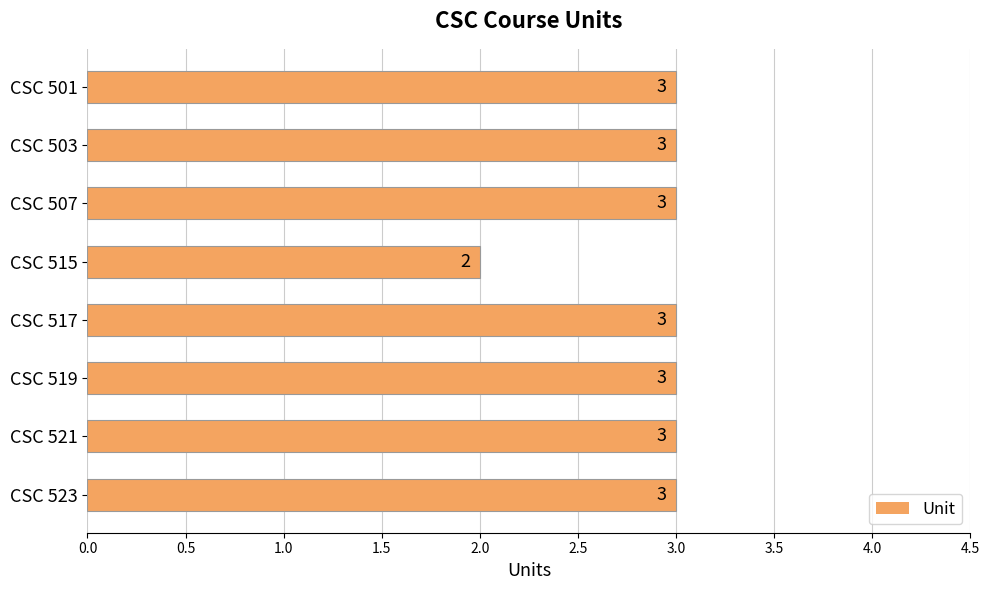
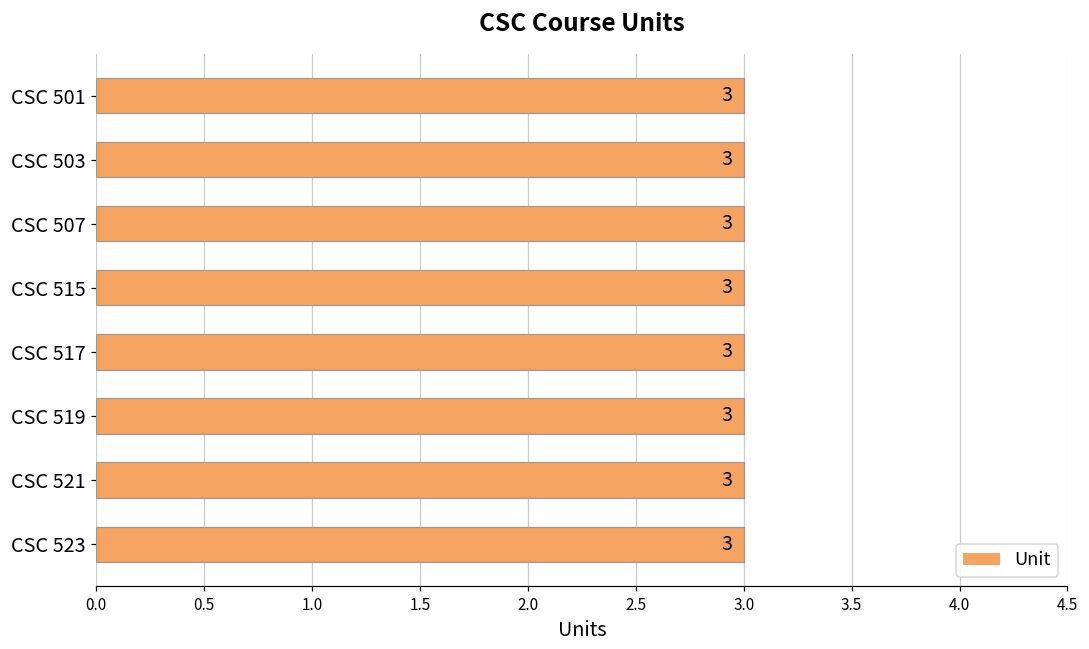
  {
    "CSC 501": 3,
    "CSC 503": 3,
    "CSC 507": 3,
-   "CSC 515": 2,
+   "CSC 515": 3,
    "CSC 517": 3,
    "CSC 519": 3,
    "CSC 521": 3,
    "CSC 523": 3
  }
